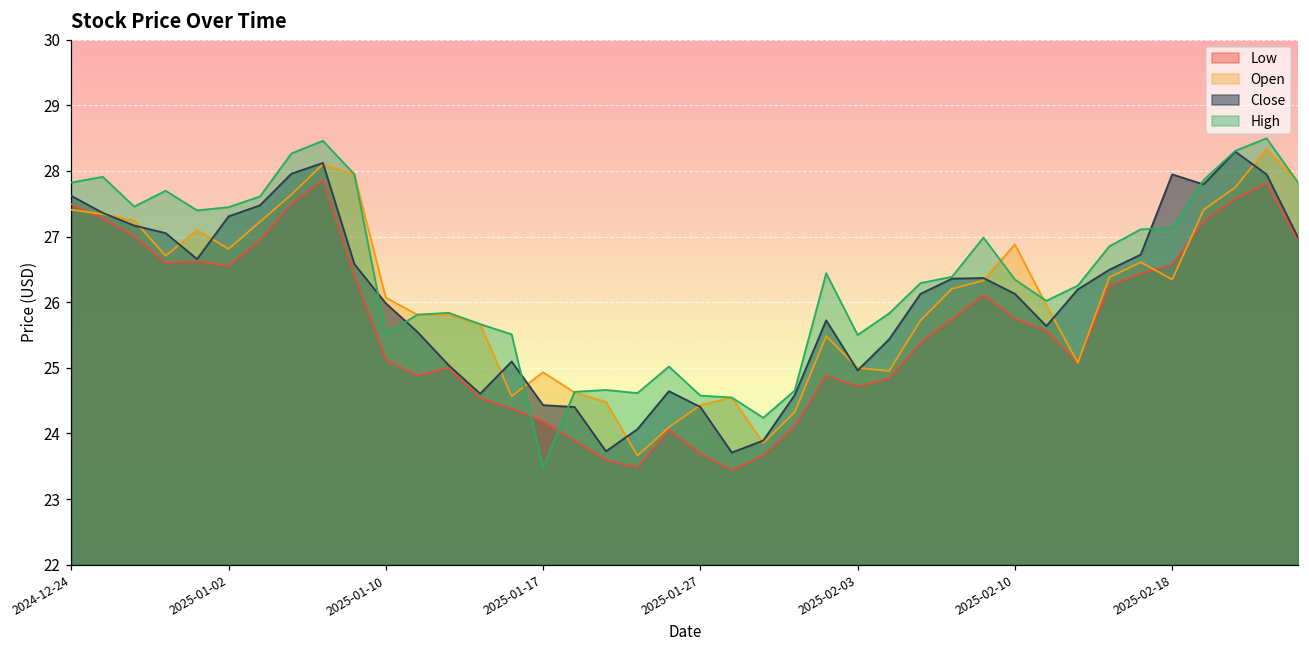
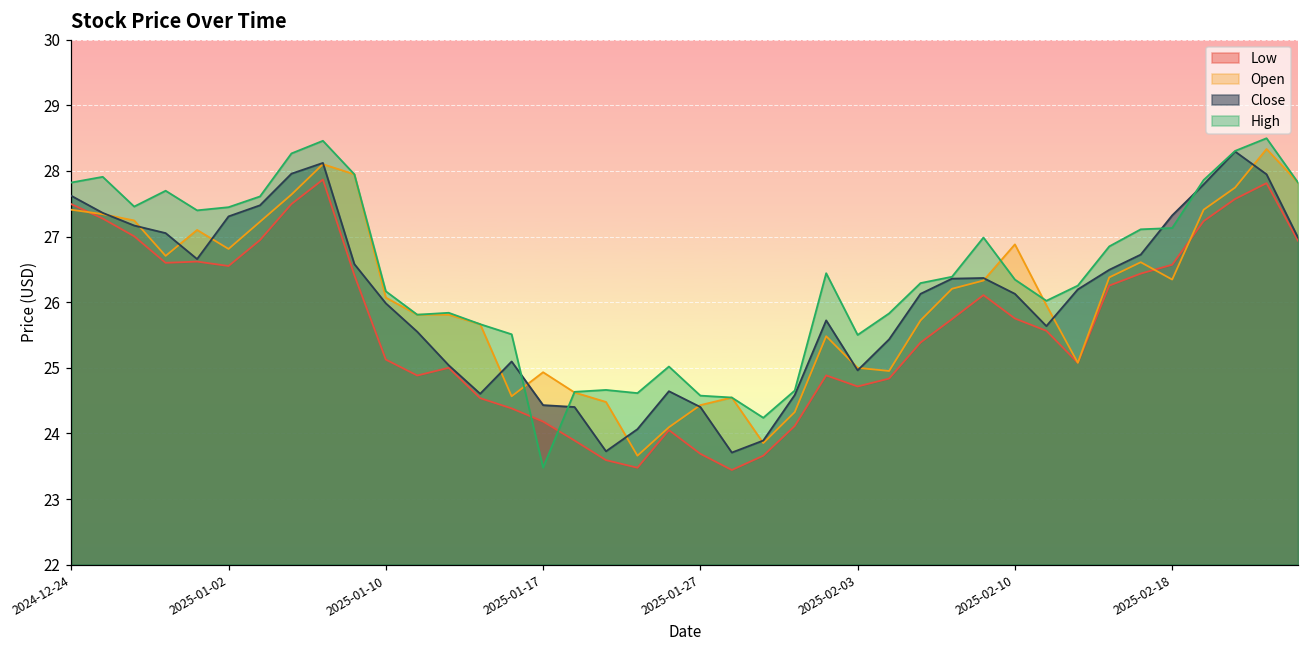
  {
    "Low": {
      "2024-12-24": 27.5,
      "2025-01-02": 26.6,
      "2025-01-10": 25.1,
      "2025-01-17": 24.2,
      "2025-01-27": 23.7,
      "2025-02-03": 24.7,
      "2025-02-10": 25.8,
      "2025-02-18": 26.6
    },
    "Open": {
      "2024-12-24": 27.4,
      "2025-01-02": 26.8,
      "2025-01-10": 26.1,
      "2025-01-17": 24.9,
      "2025-02-10": 26.9,
      "2025-02-18": 26.3
    },
    "Close": {
      "2024-12-24": 27.6,
      "2025-01-02": 27.3,
      "2025-01-10": 26.0,
      "2025-01-17": 24.4,
      "2025-02-10": 26.1,
-     "2025-02-18": 27.9
+     "2025-02-18": 27.3
    },
    "High": {
      "2024-12-24": 27.8,
      "2025-01-02": 27.4,
-     "2025-01-10": 25.5,
+     "2025-01-10": 26.2,
      "2025-01-17": 23.5,
      "2025-01-27": 24.6,
      "2025-02-03": 25.5,
      "2025-02-10": 26.3,
      "2025-02-18": 27.1
    }
  }
